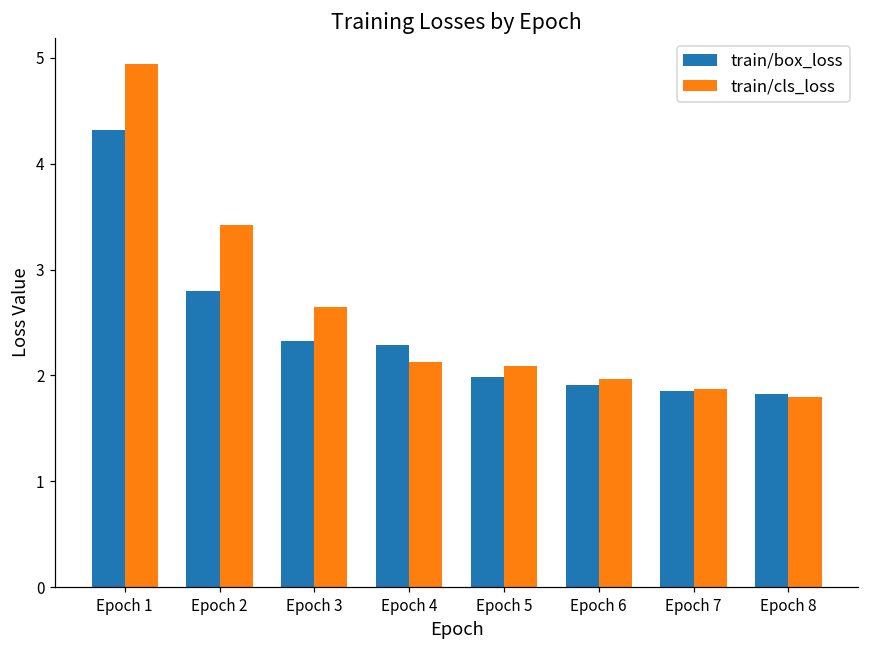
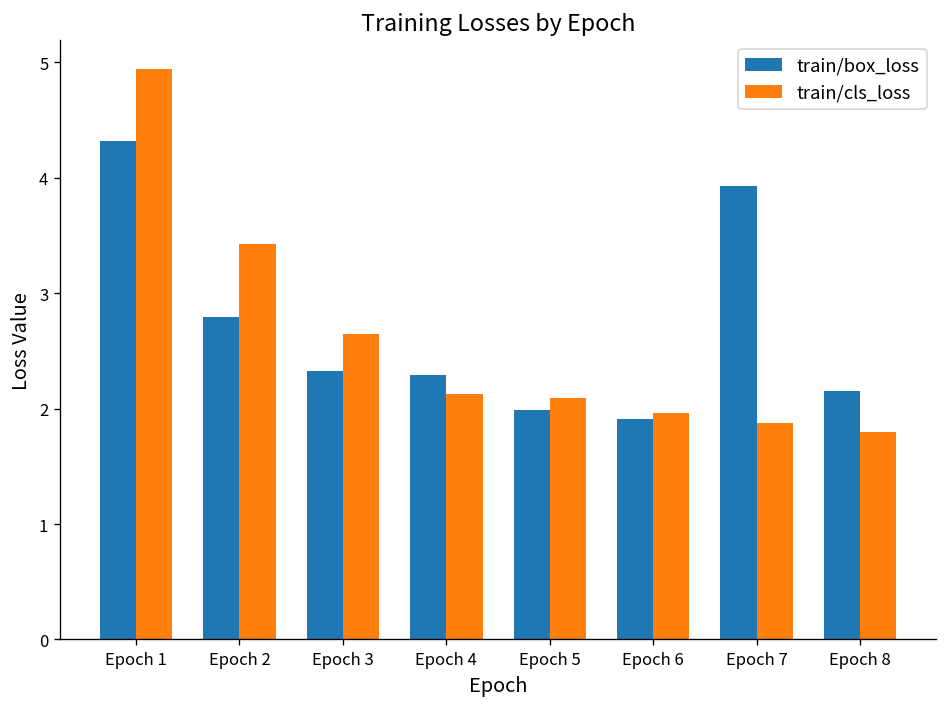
  {
    "train/box_loss": {
      "Epoch 1": 4.3,
      "Epoch 2": 2.8,
      "Epoch 3": 2.3,
      "Epoch 4": 2.3,
      "Epoch 5": 2.0,
      "Epoch 6": 1.9,
-     "Epoch 7": 1.9,
-     "Epoch 8": 1.8
+     "Epoch 7": 3.9,
+     "Epoch 8": 2.2
    },
    "train/cls_loss": {
      "Epoch 1": 4.9,
      "Epoch 2": 3.4,
      "Epoch 3": 2.6,
      "Epoch 4": 2.1,
      "Epoch 5": 2.1,
      "Epoch 6": 2.0,
      "Epoch 7": 1.9,
      "Epoch 8": 1.8
    }
  }
